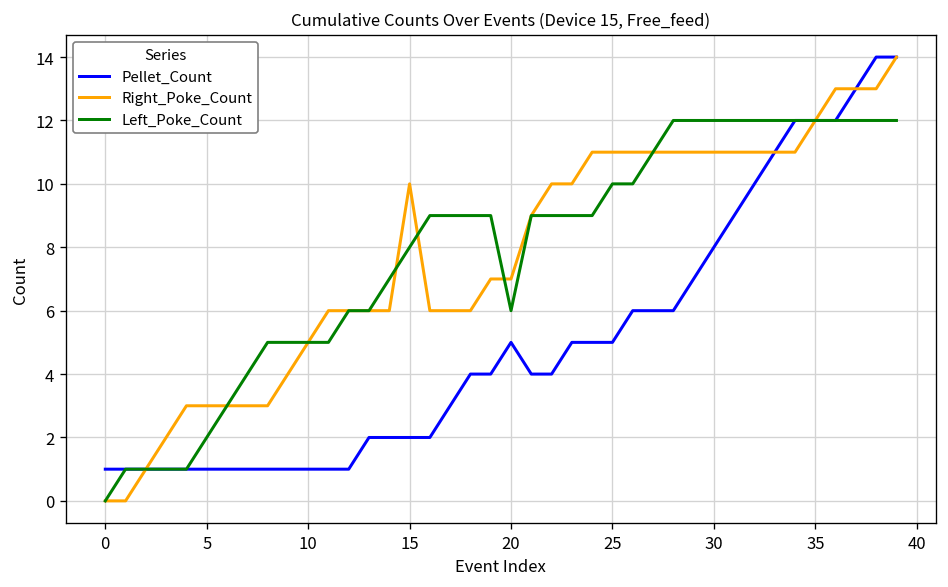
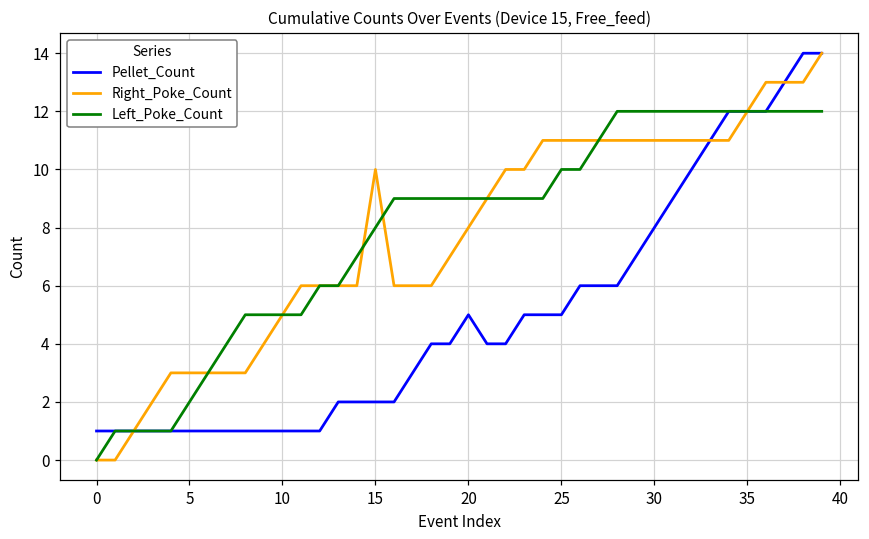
  {
    "Pellet_Count": {
      "0": 1,
      "5": 1,
      "10": 1,
      "15": 2,
      "20": 5,
      "25": 5,
      "30": 8
    },
    "Right_Poke_Count": {
      "5": 3,
      "15": 10,
-     "20": 7,
+     "20": 8,
      "25": 11,
      "30": 11
    },
    "Left_Poke_Count": {
      "5": 2,
      "15": 8,
-     "20": 6,
+     "20": 9,
      "25": 10,
      "30": 12
    }
  }
